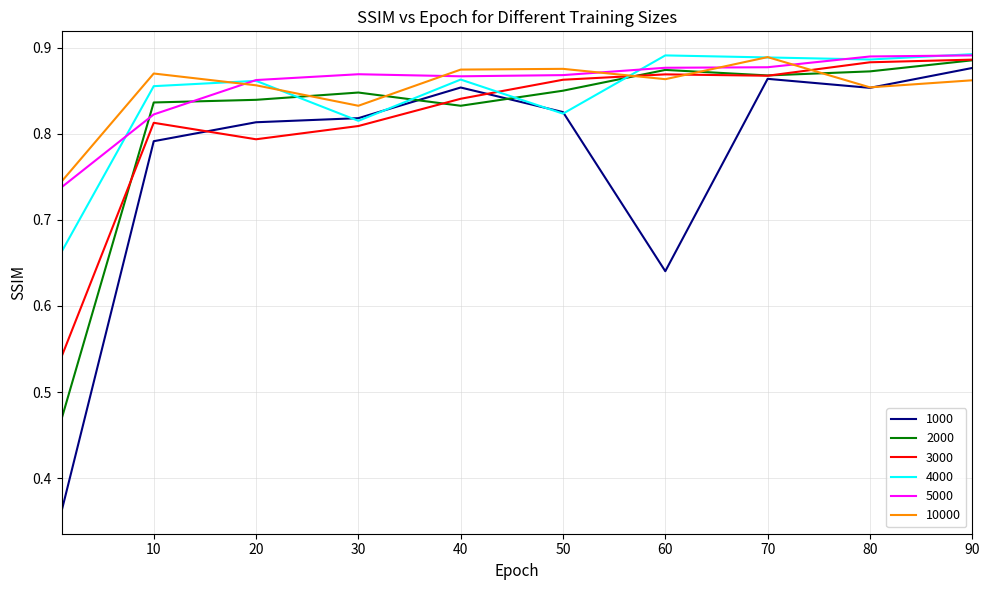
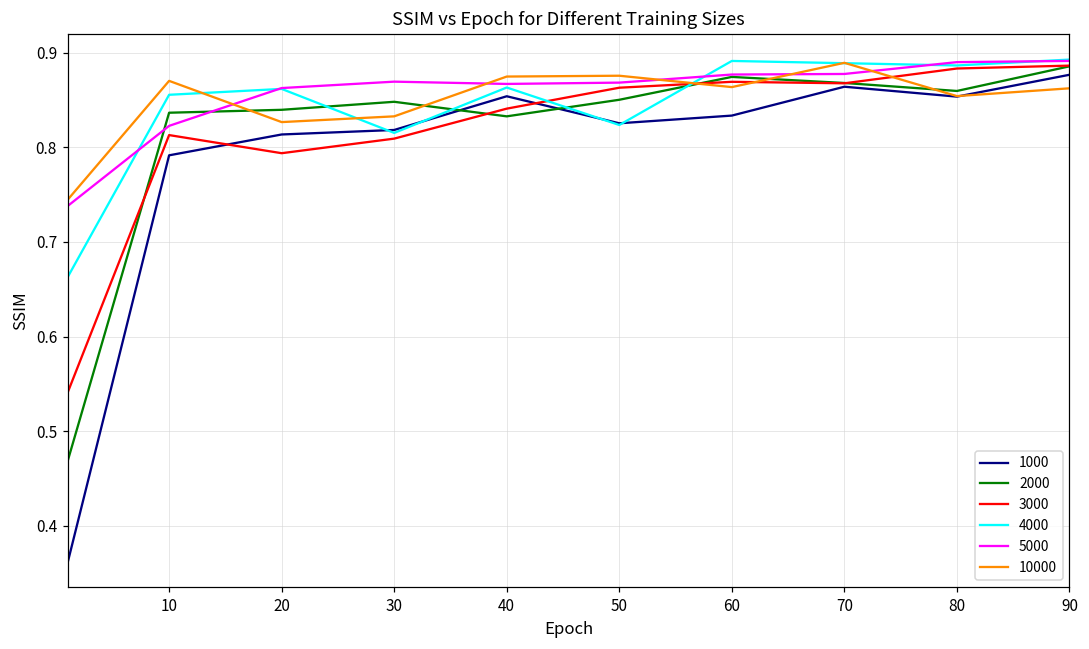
  {
    "1000": {
      "10": 0.79,
      "20": 0.81,
      "30": 0.82,
      "40": 0.85,
-     "60": 0.64,
+     "60": 0.83,
      "70": 0.86,
      "90": 0.88
    },
    "2000": {
      "10": 0.84,
      "20": 0.84,
      "30": 0.85,
      "40": 0.83,
      "50": 0.85,
-     "80": 0.87
+     "80": 0.86
    },
    "3000": {
      "10": 0.81,
      "20": 0.79,
      "30": 0.81,
      "40": 0.84,
      "50": 0.86,
      "60": 0.87,
      "80": 0.88
    },
    "4000": {
      "10": 0.86,
      "30": 0.82,
      "40": 0.86,
      "60": 0.89,
      "80": 0.89
    },
    "5000": {
      "10": 0.82,
      "30": 0.87,
      "40": 0.87,
      "50": 0.87,
      "70": 0.88,
      "80": 0.89
    },
    "10000": {
      "10": 0.87,
-     "20": 0.86,
+     "20": 0.83,
      "30": 0.83,
      "40": 0.87,
      "50": 0.88,
      "60": 0.86,
      "90": 0.86
    }
  }
